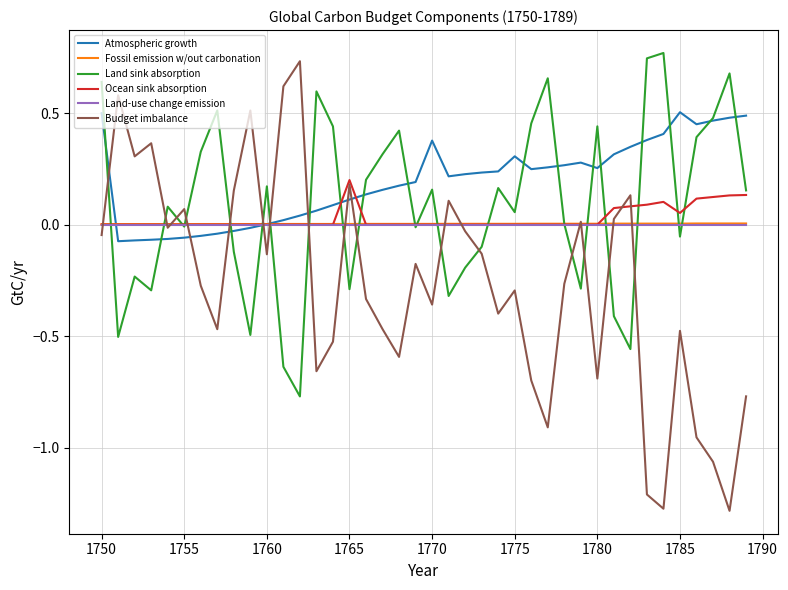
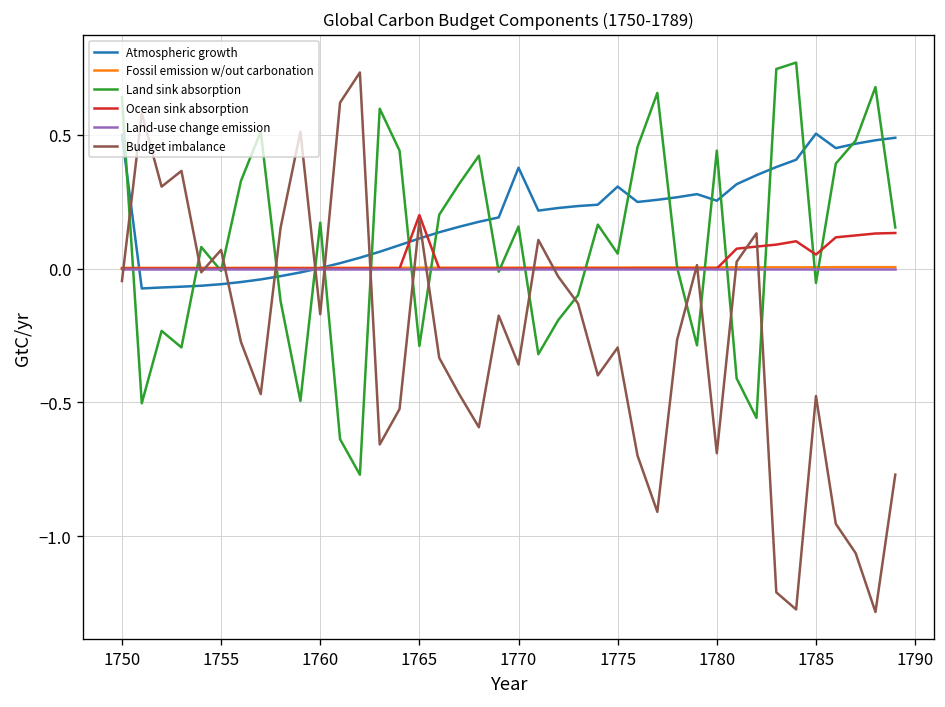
  {
    "Atmospheric growth": {
      "1755": -0.06,
      "1765": 0.11,
      "1770": 0.38,
      "1775": 0.31,
      "1780": 0.25,
      "1785": 0.50
    },
    "Land sink absorption": {
      "1760": 0.17,
      "1765": -0.29,
      "1770": 0.16,
      "1775": 0.06,
      "1780": 0.44,
      "1785": -0.05
    },
    "Ocean sink absorption": {
      "1765": 0.20,
      "1785": 0.05
    },
    "Budget imbalance": {
      "1750": -0.05,
      "1755": 0.07,
-     "1760": -0.13,
+     "1760": -0.17,
      "1765": 0.18,
      "1770": -0.36,
      "1775": -0.30,
      "1780": -0.69,
      "1785": -0.48
    }
  }
